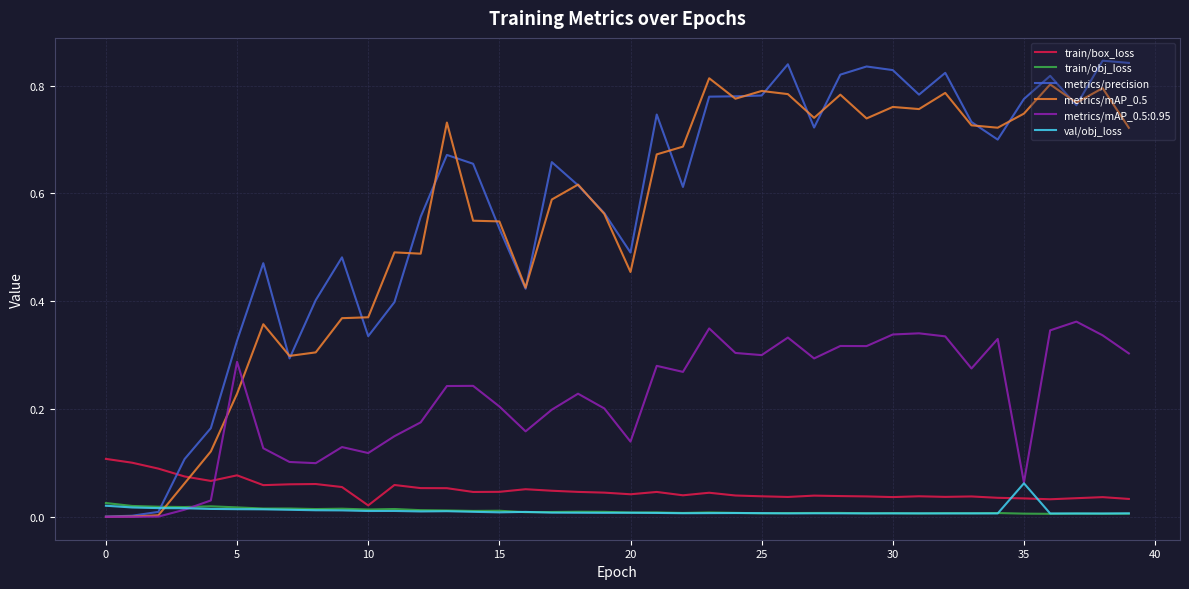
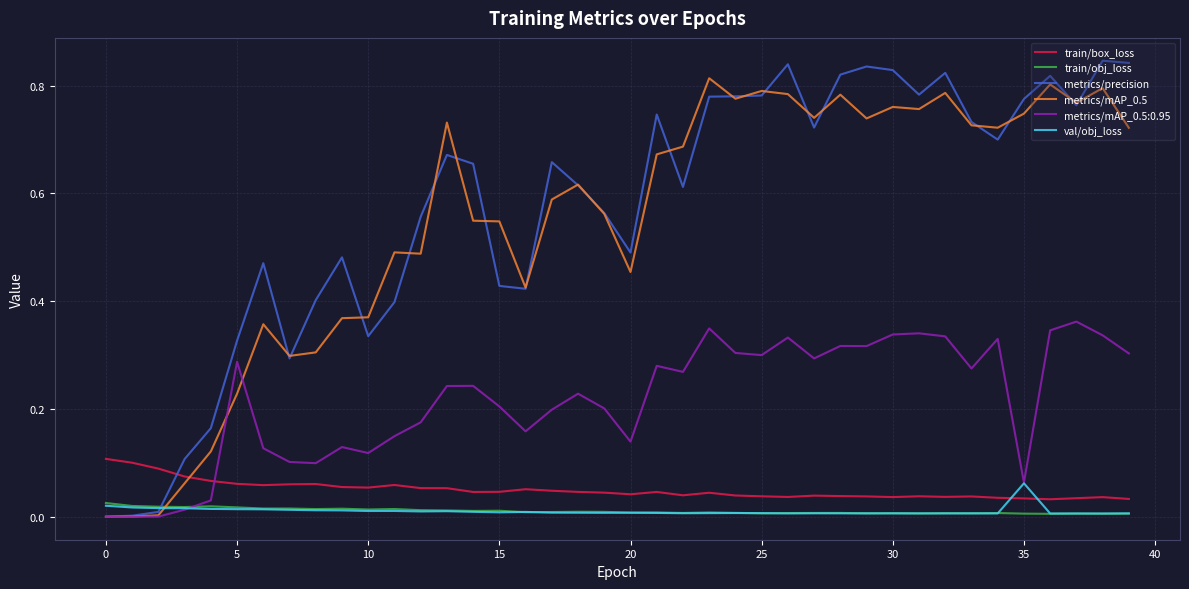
  {
    "train/box_loss": {
      "0": 0.11,
-     "5": 0.08,
-     "10": 0.02,
+     "5": 0.06,
+     "10": 0.05,
      "15": 0.05,
      "20": 0.04,
      "25": 0.04,
      "30": 0.04,
      "35": 0.03
    },
    "train/obj_loss": {
      "0": 0.03,
      "35": 0.01
    },
    "metrics/precision": {
      "5": 0.33,
      "10": 0.34,
-     "15": 0.53,
+     "15": 0.43,
      "20": 0.49,
      "25": 0.78,
      "30": 0.83,
      "35": 0.78
    },
    "metrics/mAP_0.5": {
      "5": 0.23,
      "10": 0.37,
      "15": 0.55,
      "20": 0.45,
      "25": 0.79,
      "30": 0.76,
      "35": 0.75
    },
    "metrics/mAP_0.5:0.95": {
      "5": 0.29,
      "10": 0.12,
      "15": 0.20,
      "20": 0.14,
      "25": 0.30,
      "30": 0.34
    },
    "val/obj_loss": {
      "0": 0.02
    }
  }
